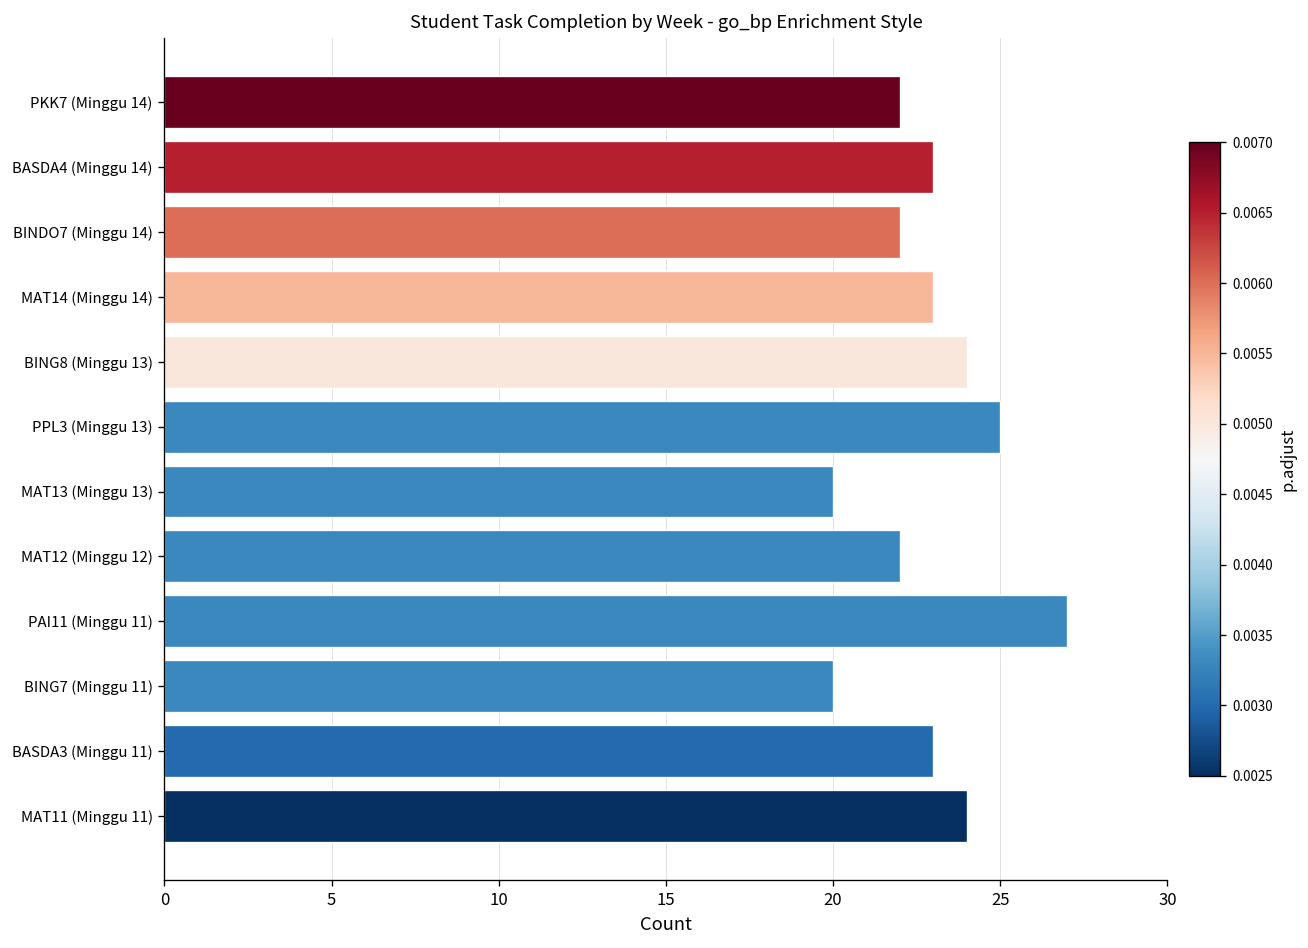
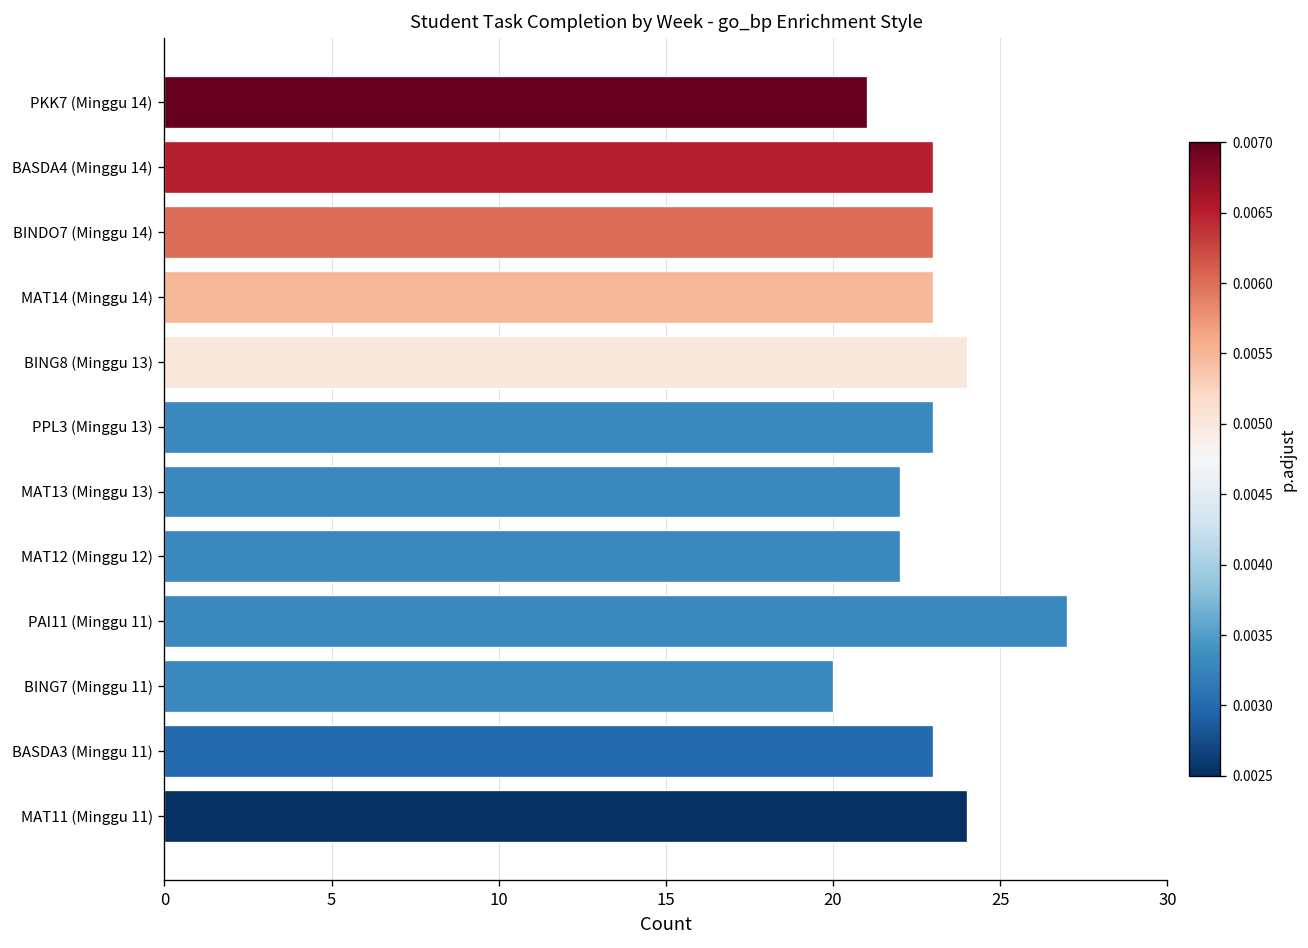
  {
-   "PKK7 (Minggu 14)": 22,
+   "PKK7 (Minggu 14)": 21,
    "BASDA4 (Minggu 14)": 23,
-   "BINDO7 (Minggu 14)": 22,
+   "BINDO7 (Minggu 14)": 23,
    "MAT14 (Minggu 14)": 23,
    "BING8 (Minggu 13)": 24,
-   "PPL3 (Minggu 13)": 25,
-   "MAT13 (Minggu 13)": 20,
+   "PPL3 (Minggu 13)": 23,
+   "MAT13 (Minggu 13)": 22,
    "MAT12 (Minggu 12)": 22,
    "PAI11 (Minggu 11)": 27,
    "BING7 (Minggu 11)": 20,
    "BASDA3 (Minggu 11)": 23,
    "MAT11 (Minggu 11)": 24
  }
